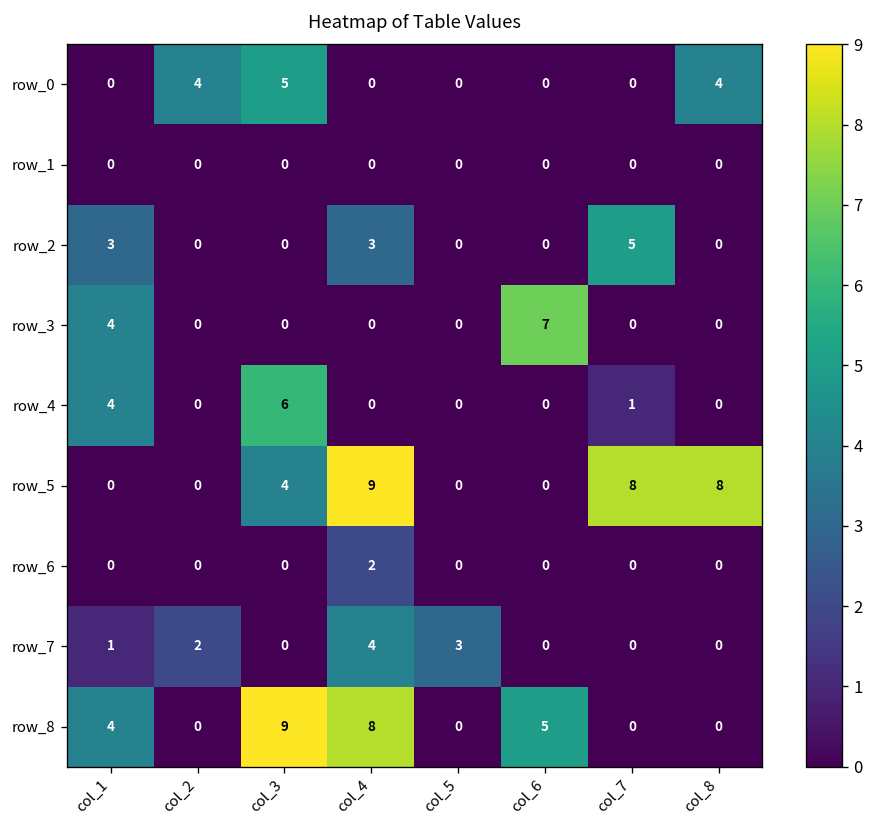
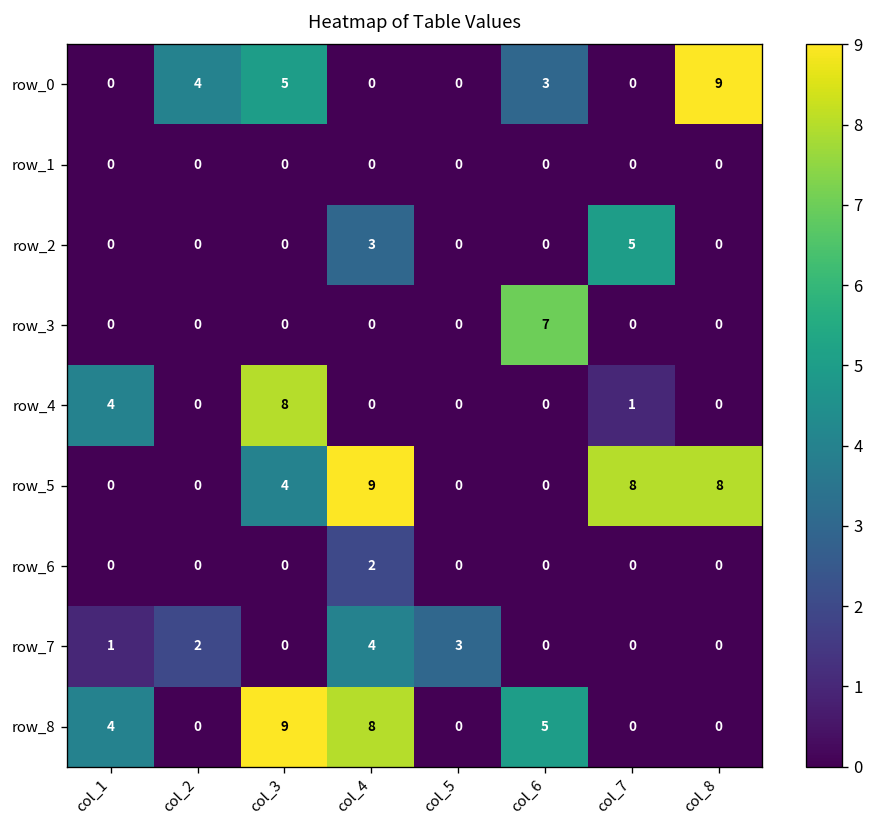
  {
    "row_0": {
      "col_1": 0,
      "col_2": 4,
      "col_3": 5,
      "col_4": 0,
      "col_5": 0,
-     "col_6": 0,
+     "col_6": 3,
      "col_7": 0,
-     "col_8": 4
+     "col_8": 9
    },
    "row_1": {
      "col_1": 0,
      "col_2": 0,
      "col_3": 0,
      "col_4": 0,
      "col_5": 0,
      "col_6": 0,
      "col_7": 0,
      "col_8": 0
    },
    "row_2": {
-     "col_1": 3,
+     "col_1": 0,
      "col_2": 0,
      "col_3": 0,
      "col_4": 3,
      "col_5": 0,
      "col_6": 0,
      "col_7": 5,
      "col_8": 0
    },
    "row_3": {
-     "col_1": 4,
+     "col_1": 0,
      "col_2": 0,
      "col_3": 0,
      "col_4": 0,
      "col_5": 0,
      "col_6": 7,
      "col_7": 0,
      "col_8": 0
    },
    "row_4": {
      "col_1": 4,
      "col_2": 0,
-     "col_3": 6,
+     "col_3": 8,
      "col_4": 0,
      "col_5": 0,
      "col_6": 0,
      "col_7": 1,
      "col_8": 0
    },
    "row_5": {
      "col_1": 0,
      "col_2": 0,
      "col_3": 4,
      "col_4": 9,
      "col_5": 0,
      "col_6": 0,
      "col_7": 8,
      "col_8": 8
    },
    "row_6": {
      "col_1": 0,
      "col_2": 0,
      "col_3": 0,
      "col_4": 2,
      "col_5": 0,
      "col_6": 0,
      "col_7": 0,
      "col_8": 0
    },
    "row_7": {
      "col_1": 1,
      "col_2": 2,
      "col_3": 0,
      "col_4": 4,
      "col_5": 3,
      "col_6": 0,
      "col_7": 0,
      "col_8": 0
    },
    "row_8": {
      "col_1": 4,
      "col_2": 0,
      "col_3": 9,
      "col_4": 8,
      "col_5": 0,
      "col_6": 5,
      "col_7": 0,
      "col_8": 0
    }
  }
